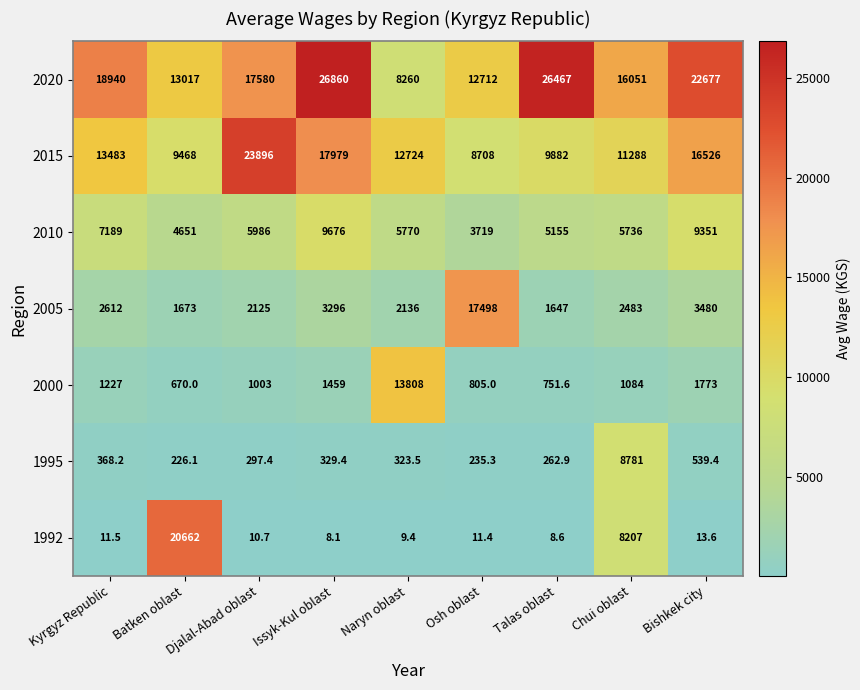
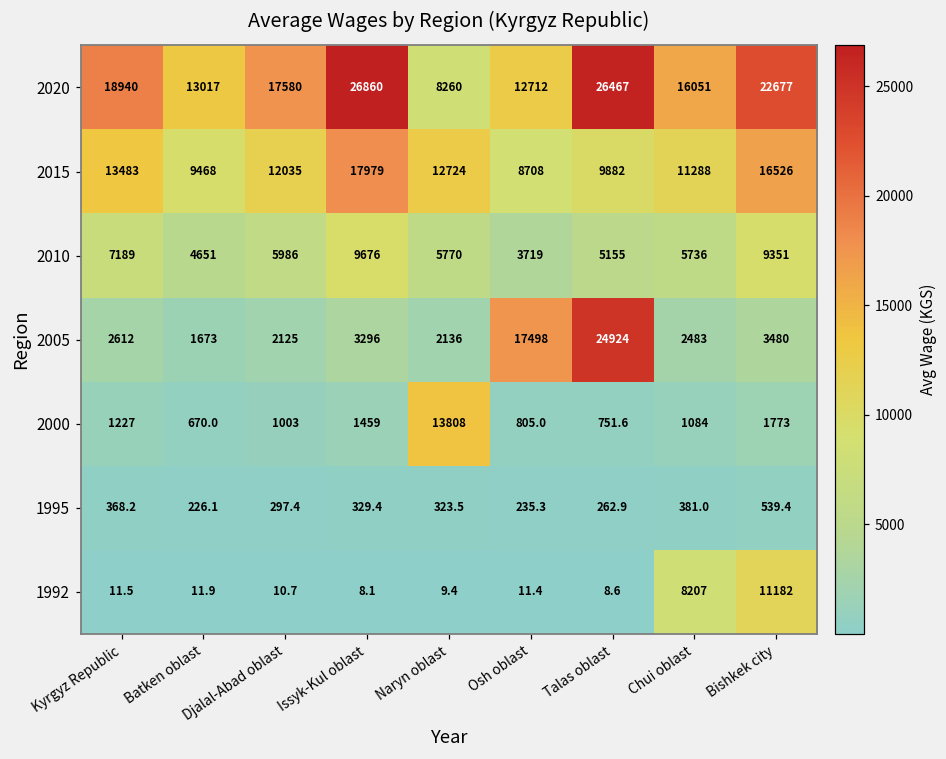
  {
    "2020": {
      "Kyrgyz Republic": 18940,
      "Batken oblast": 13017,
      "Djalal-Abad oblast": 17580,
      "Issyk-Kul oblast": 26860,
      "Naryn oblast": 8260,
      "Osh oblast": 12712,
      "Talas oblast": 26467,
      "Chui oblast": 16051,
      "Bishkek city": 22677
    },
    "2015": {
      "Kyrgyz Republic": 13483,
      "Batken oblast": 9468,
-     "Djalal-Abad oblast": 23896,
+     "Djalal-Abad oblast": 12035,
      "Issyk-Kul oblast": 17979,
      "Naryn oblast": 12724,
      "Osh oblast": 8708,
      "Talas oblast": 9882,
      "Chui oblast": 11288,
      "Bishkek city": 16526
    },
    "2010": {
      "Kyrgyz Republic": 7189,
      "Batken oblast": 4651,
      "Djalal-Abad oblast": 5986,
      "Issyk-Kul oblast": 9676,
      "Naryn oblast": 5770,
      "Osh oblast": 3719,
      "Talas oblast": 5155,
      "Chui oblast": 5736,
      "Bishkek city": 9351
    },
    "2005": {
      "Kyrgyz Republic": 2612,
      "Batken oblast": 1673,
      "Djalal-Abad oblast": 2125,
      "Issyk-Kul oblast": 3296,
      "Naryn oblast": 2136,
      "Osh oblast": 17498,
-     "Talas oblast": 1647,
+     "Talas oblast": 24924,
      "Chui oblast": 2483,
      "Bishkek city": 3480
    },
    "2000": {
      "Kyrgyz Republic": 1227,
      "Batken oblast": 670.0,
      "Djalal-Abad oblast": 1003,
      "Issyk-Kul oblast": 1459,
      "Naryn oblast": 13808,
      "Osh oblast": 805.0,
      "Talas oblast": 751.6,
      "Chui oblast": 1084,
      "Bishkek city": 1773
    },
    "1995": {
      "Kyrgyz Republic": 368.2,
      "Batken oblast": 226.1,
      "Djalal-Abad oblast": 297.4,
      "Issyk-Kul oblast": 329.4,
      "Naryn oblast": 323.5,
      "Osh oblast": 235.3,
      "Talas oblast": 262.9,
-     "Chui oblast": 8781,
+     "Chui oblast": 381.0,
      "Bishkek city": 539.4
    },
    "1992": {
      "Kyrgyz Republic": 11.5,
-     "Batken oblast": 20662,
+     "Batken oblast": 11.9,
      "Djalal-Abad oblast": 10.7,
      "Issyk-Kul oblast": 8.1,
      "Naryn oblast": 9.4,
      "Osh oblast": 11.4,
      "Talas oblast": 8.6,
      "Chui oblast": 8207,
-     "Bishkek city": 13.6
+     "Bishkek city": 11182
    }
  }
